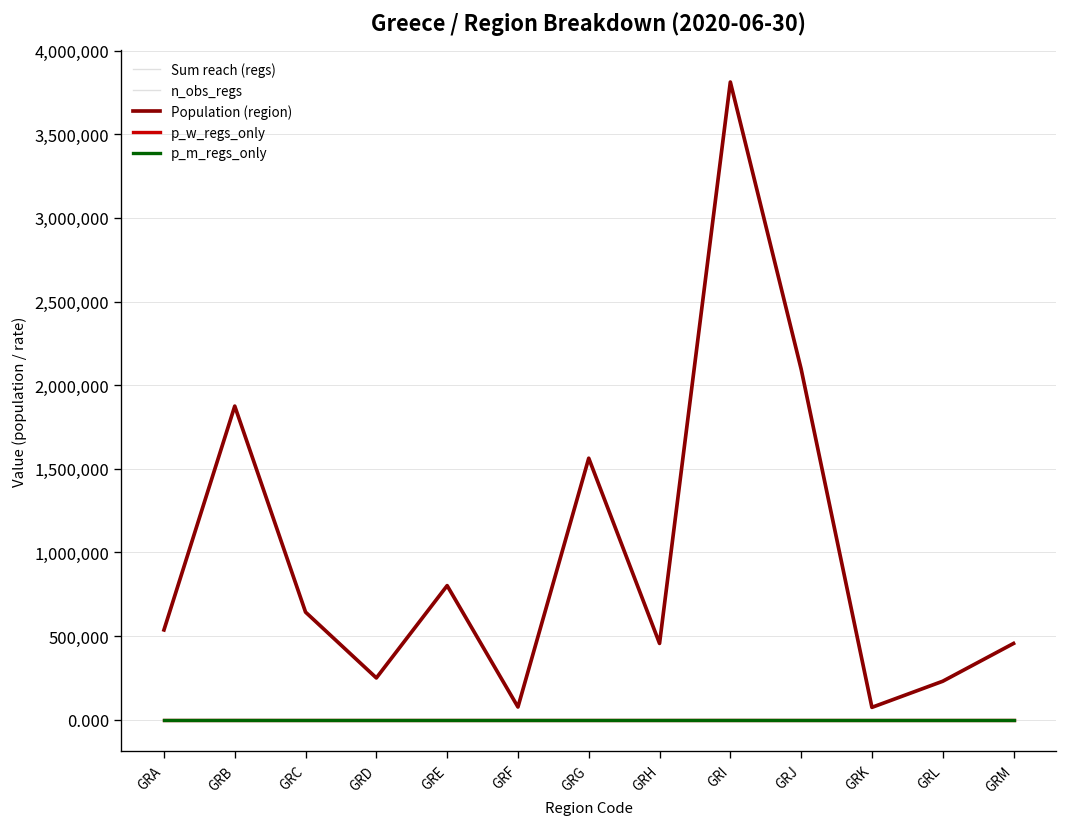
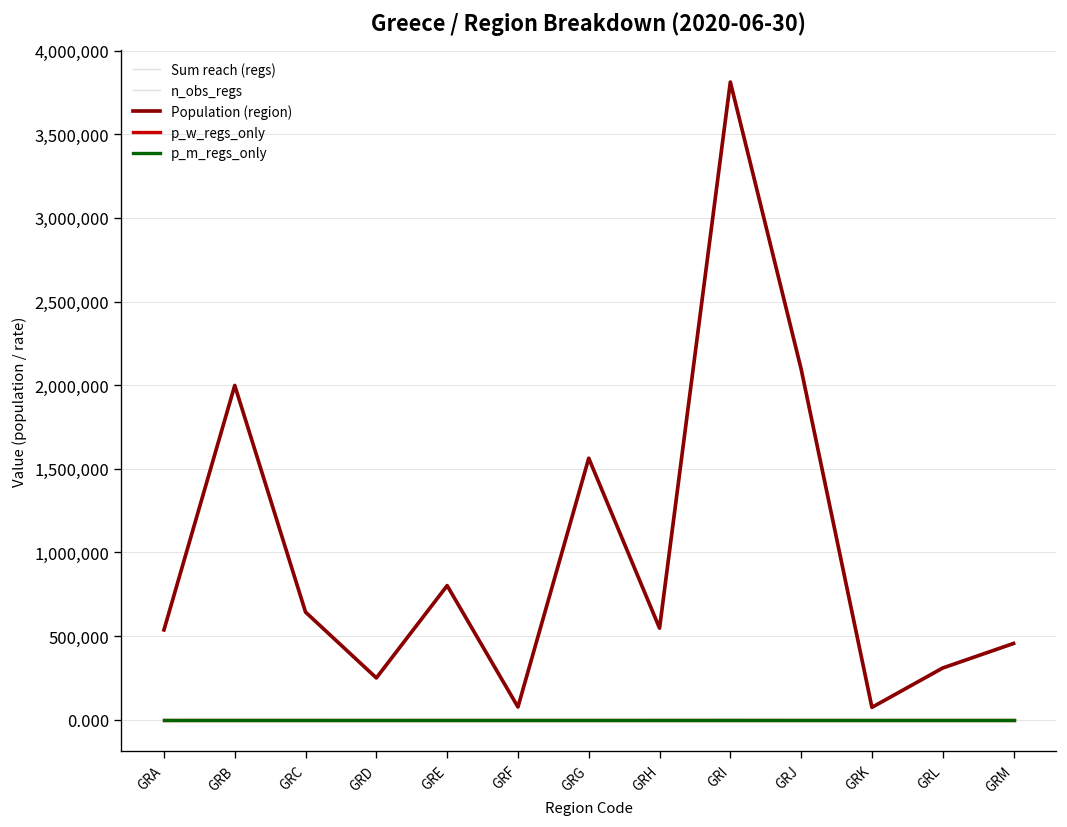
  {
    "p_m_regs_only": {
      "GRA": "0",
      "GRB": "0",
      "GRC": "0",
      "GRD": "0",
      "GRE": "0",
      "GRF": "0",
      "GRG": "0",
      "GRH": "0",
      "GRI": "0",
      "GRJ": "0",
      "GRK": "0",
      "GRL": "0",
      "GRM": "0"
    },
    "Population (region)": {
      "GRA": "540,000",
-     "GRB": "1,870,000",
+     "GRB": "2,000,000",
      "GRC": "640,000",
      "GRD": "250,000",
      "GRE": "800,000",
      "GRF": "80,000",
      "GRG": "1,560,000",
-     "GRH": "460,000",
+     "GRH": "550,000",
      "GRI": "3,810,000",
      "GRJ": "2,100,000",
      "GRK": "70,000",
-     "GRL": "230,000",
+     "GRL": "310,000",
      "GRM": "460,000"
    }
  }
